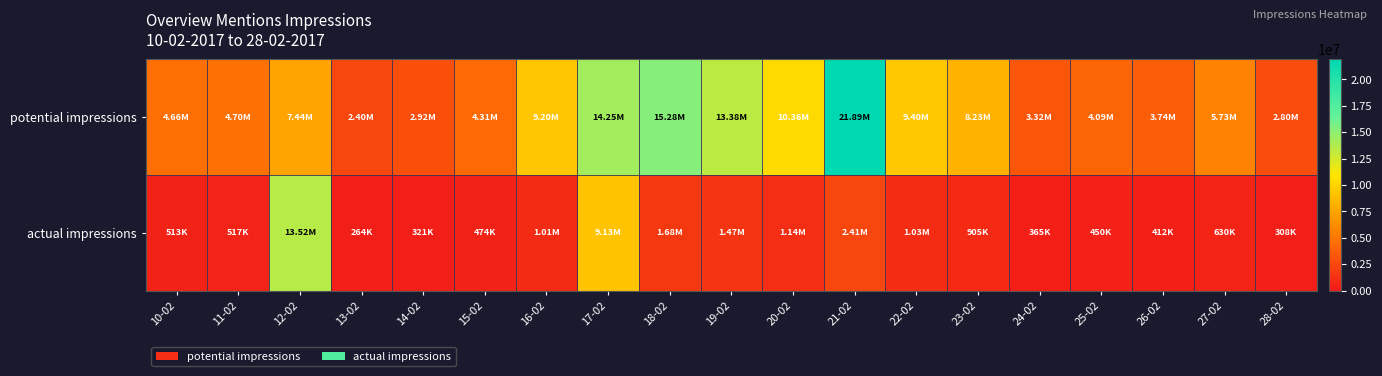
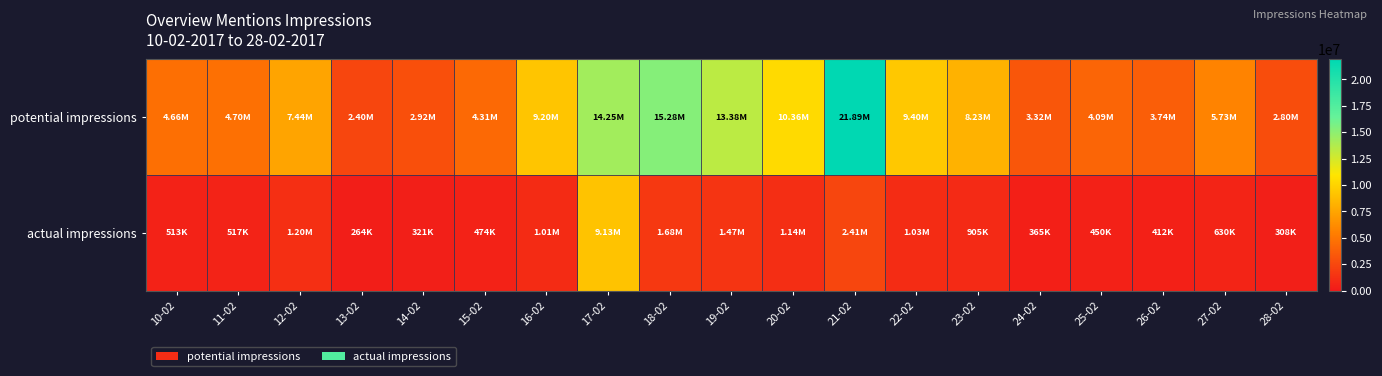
  {
    "potential impressions": {
      "10-02": "4.66M",
      "11-02": "4.70M",
      "12-02": "7.44M",
      "13-02": "2.40M",
      "14-02": "2.92M",
      "15-02": "4.31M",
      "16-02": "9.20M",
      "17-02": "14.25M",
      "18-02": "15.28M",
      "19-02": "13.38M",
      "20-02": "10.36M",
      "21-02": "21.89M",
      "22-02": "9.40M",
      "23-02": "8.23M",
      "24-02": "3.32M",
      "25-02": "4.09M",
      "26-02": "3.74M",
      "27-02": "5.73M",
      "28-02": "2.80M"
    },
    "actual impressions": {
      "10-02": "513K",
      "11-02": "517K",
-     "12-02": "13.52M",
+     "12-02": "1.20M",
      "13-02": "264K",
      "14-02": "321K",
      "15-02": "474K",
      "16-02": "1.01M",
      "17-02": "9.13M",
      "18-02": "1.68M",
      "19-02": "1.47M",
      "20-02": "1.14M",
      "21-02": "2.41M",
      "22-02": "1.03M",
      "23-02": "905K",
      "24-02": "365K",
      "25-02": "450K",
      "26-02": "412K",
      "27-02": "630K",
      "28-02": "308K"
    }
  }
